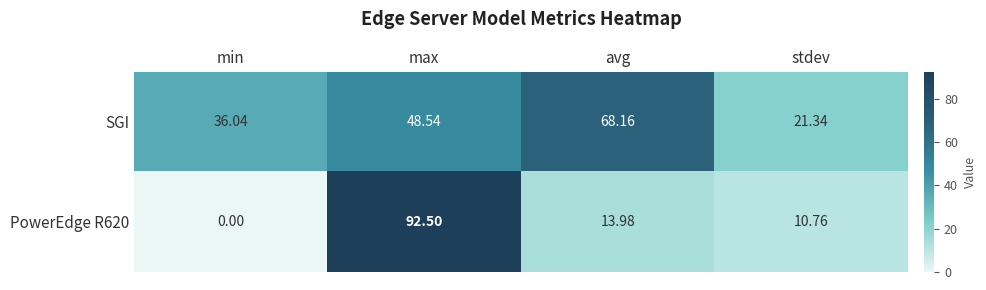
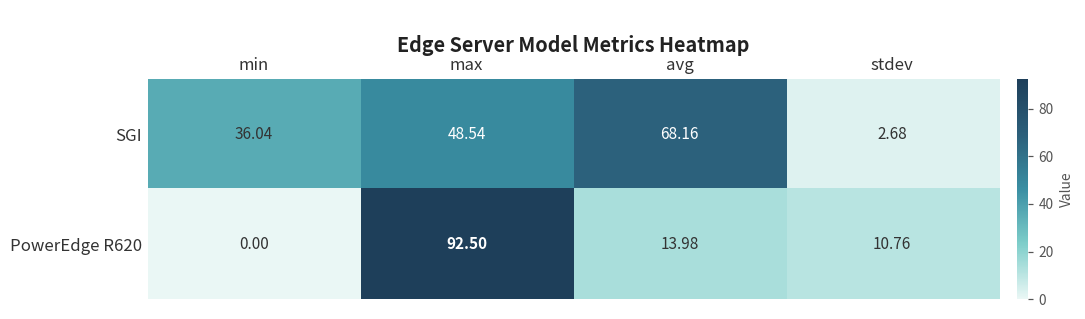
  {
    "SGI": {
      "min": 36.04,
      "max": 48.54,
      "avg": 68.16,
-     "stdev": 21.34
+     "stdev": 2.68
    },
    "PowerEdge R620": {
      "min": 0.00,
      "max": 92.50,
      "avg": 13.98,
      "stdev": 10.76
    }
  }
